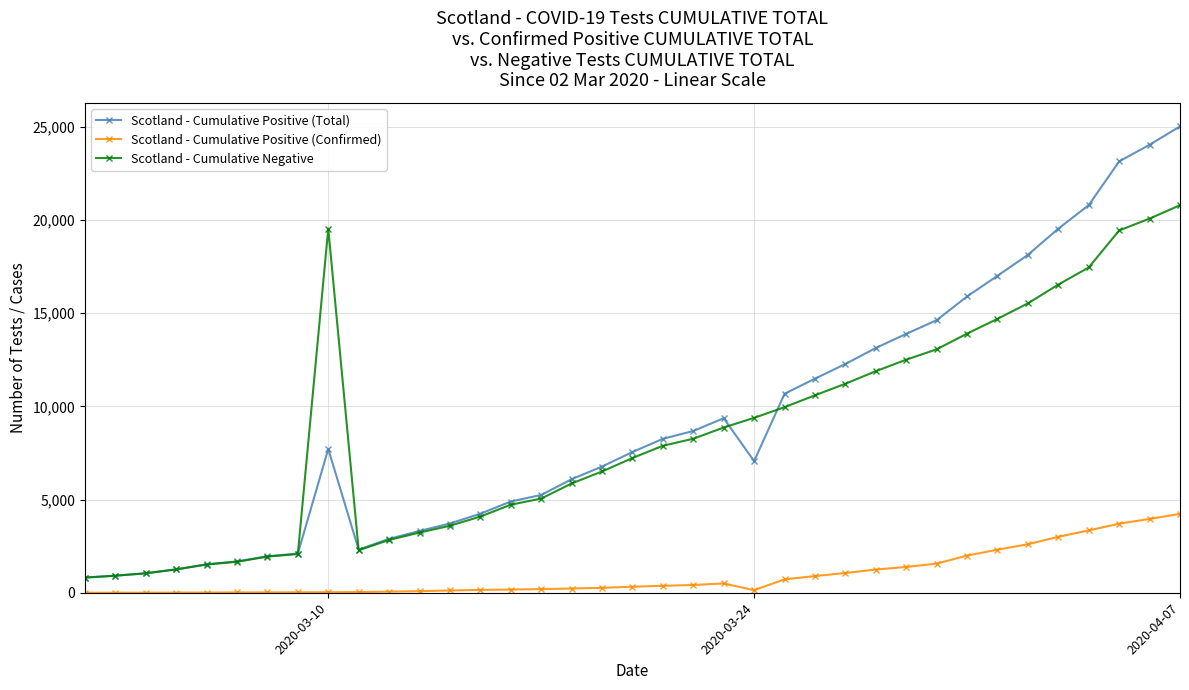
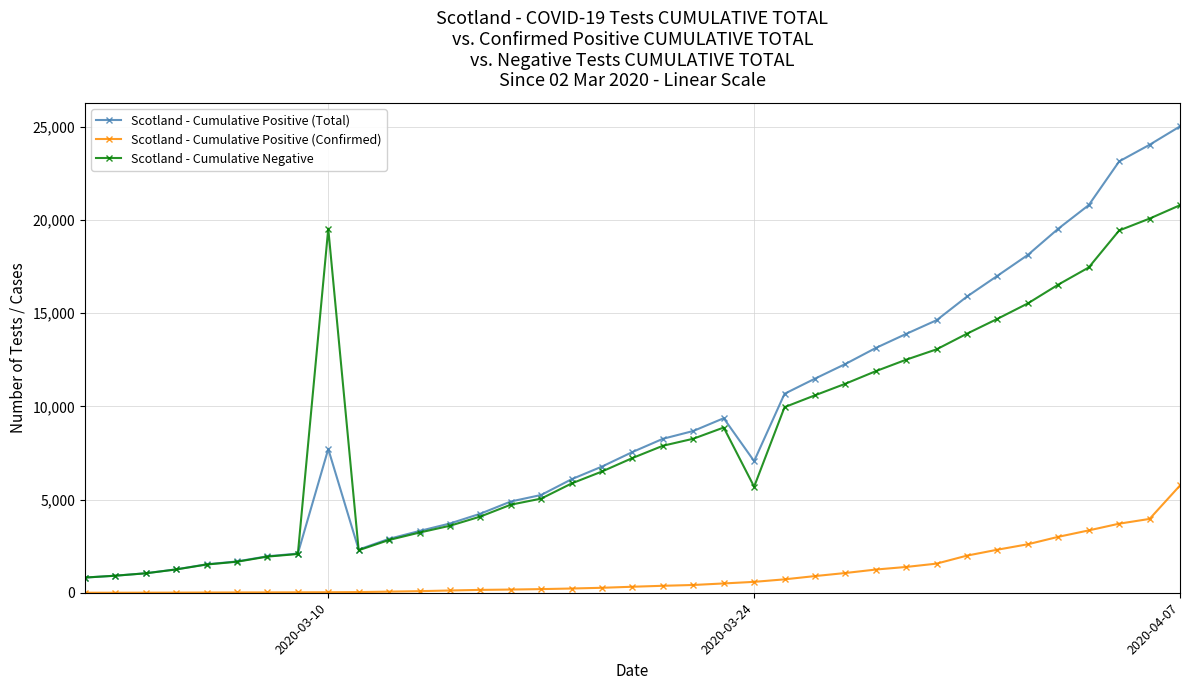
  {
    "Scotland - Cumulative Positive (Total)": {
      "2020-03-10": "7,700",
      "2020-03-24": "7,100",
      "2020-04-07": "25,000"
    },
    "Scotland - Cumulative Positive (Confirmed)": {
      "2020-03-10": "0",
-     "2020-03-24": "100",
-     "2020-04-07": "4,200"
+     "2020-03-24": "600",
+     "2020-04-07": "5,800"
    },
    "Scotland - Cumulative Negative": {
      "2020-03-10": "19,500",
-     "2020-03-24": "9,400",
+     "2020-03-24": "5,700",
      "2020-04-07": "20,800"
    }
  }
